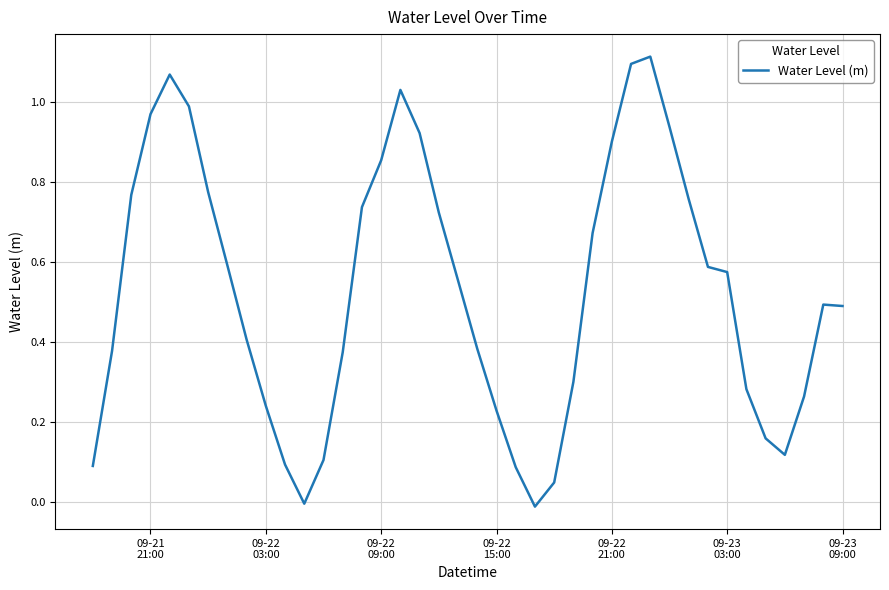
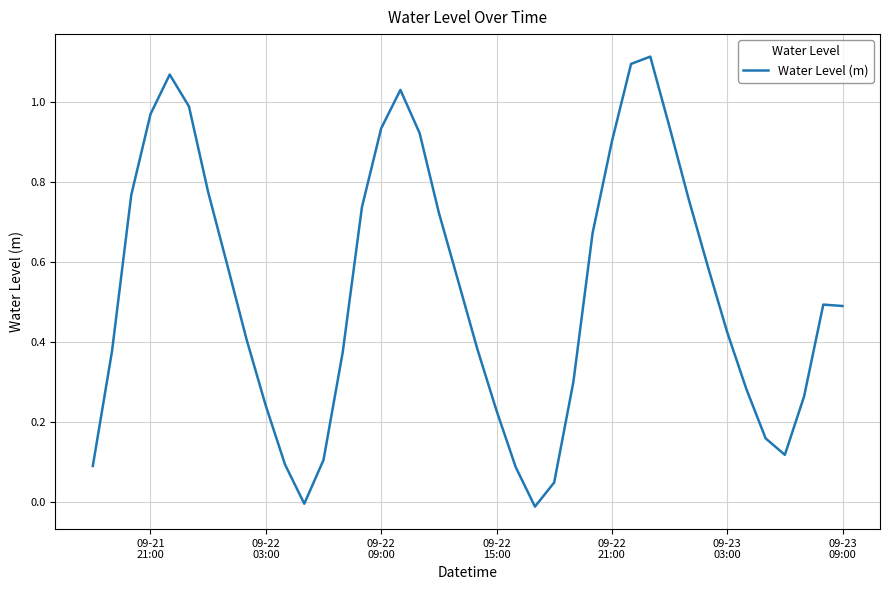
  {
    "09-21 21:00": 0.97,
    "09-22 03:00": 0.24,
-   "09-22 09:00": 0.85,
+   "09-22 09:00": 0.93,
    "09-22 15:00": 0.23,
    "09-22 21:00": 0.90,
-   "09-23 03:00": 0.57,
+   "09-23 03:00": 0.42,
    "09-23 09:00": 0.49
  }
